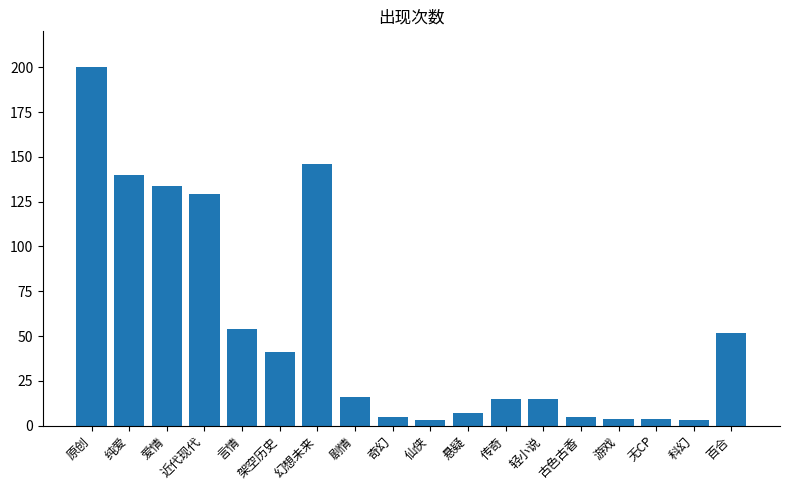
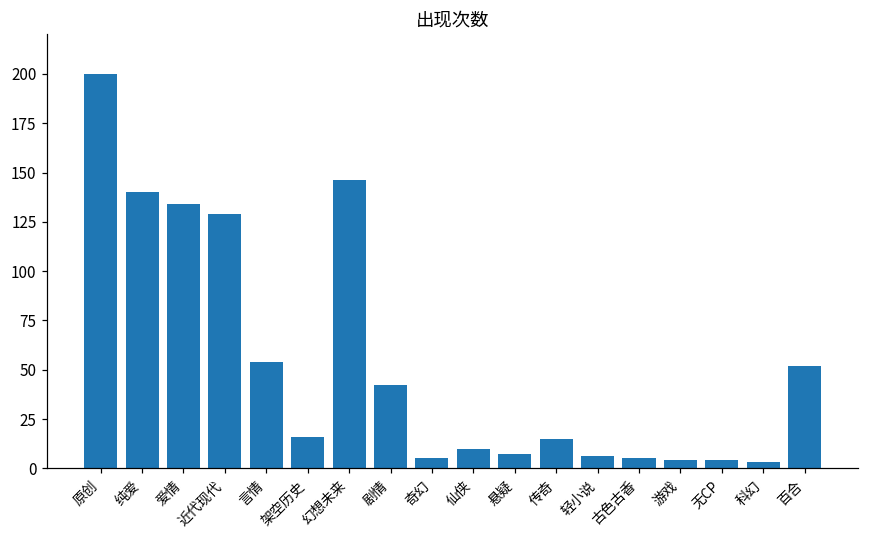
  {
    "原创": 200,
    "纯爱": 140,
    "爱情": 134,
    "近代现代": 129,
    "言情": 54,
-   "架空历史": 41,
+   "架空历史": 16,
    "幻想未来": 146,
-   "剧情": 16,
+   "剧情": 42,
    "奇幻": 5,
-   "仙侠": 3,
+   "仙侠": 10,
    "悬疑": 7,
    "传奇": 15,
-   "轻小说": 15,
+   "轻小说": 6,
    "古色古香": 5,
    "游戏": 4,
    "无CP": 4,
    "科幻": 3,
    "百合": 52
  }
